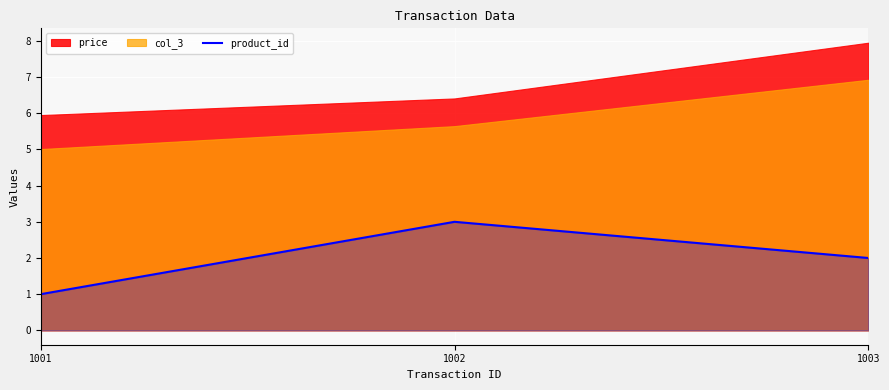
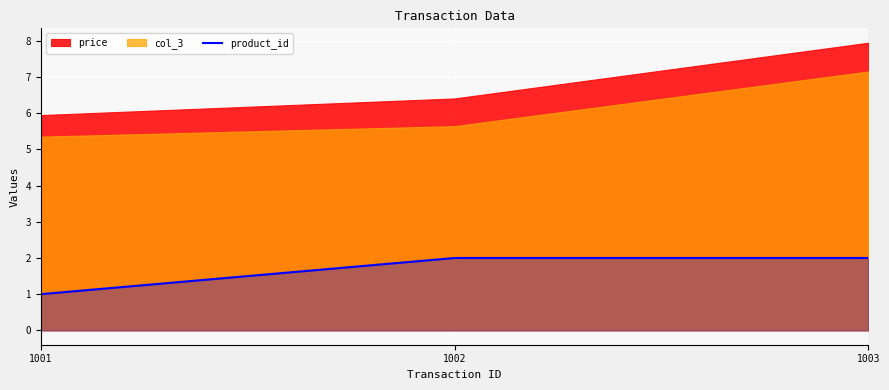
  {
    "product_id": {
      "1001": 1,
-     "1002": 3,
+     "1002": 2,
      "1003": 2
    },
    "price": {
      "1001": 6.0,
      "1002": 6.4,
      "1003": 8.0
    },
    "col_3": {
-     "1001": 5.0,
+     "1001": 5.4,
      "1002": 5.6,
-     "1003": 6.9
+     "1003": 7.2
    }
  }
